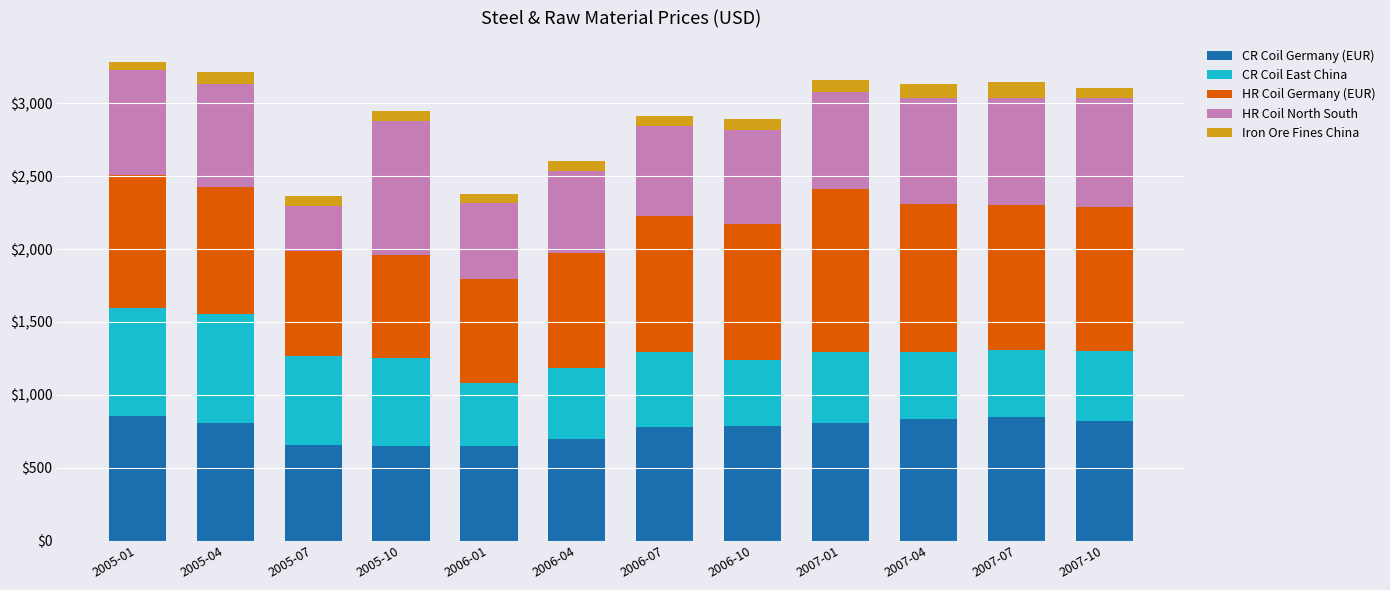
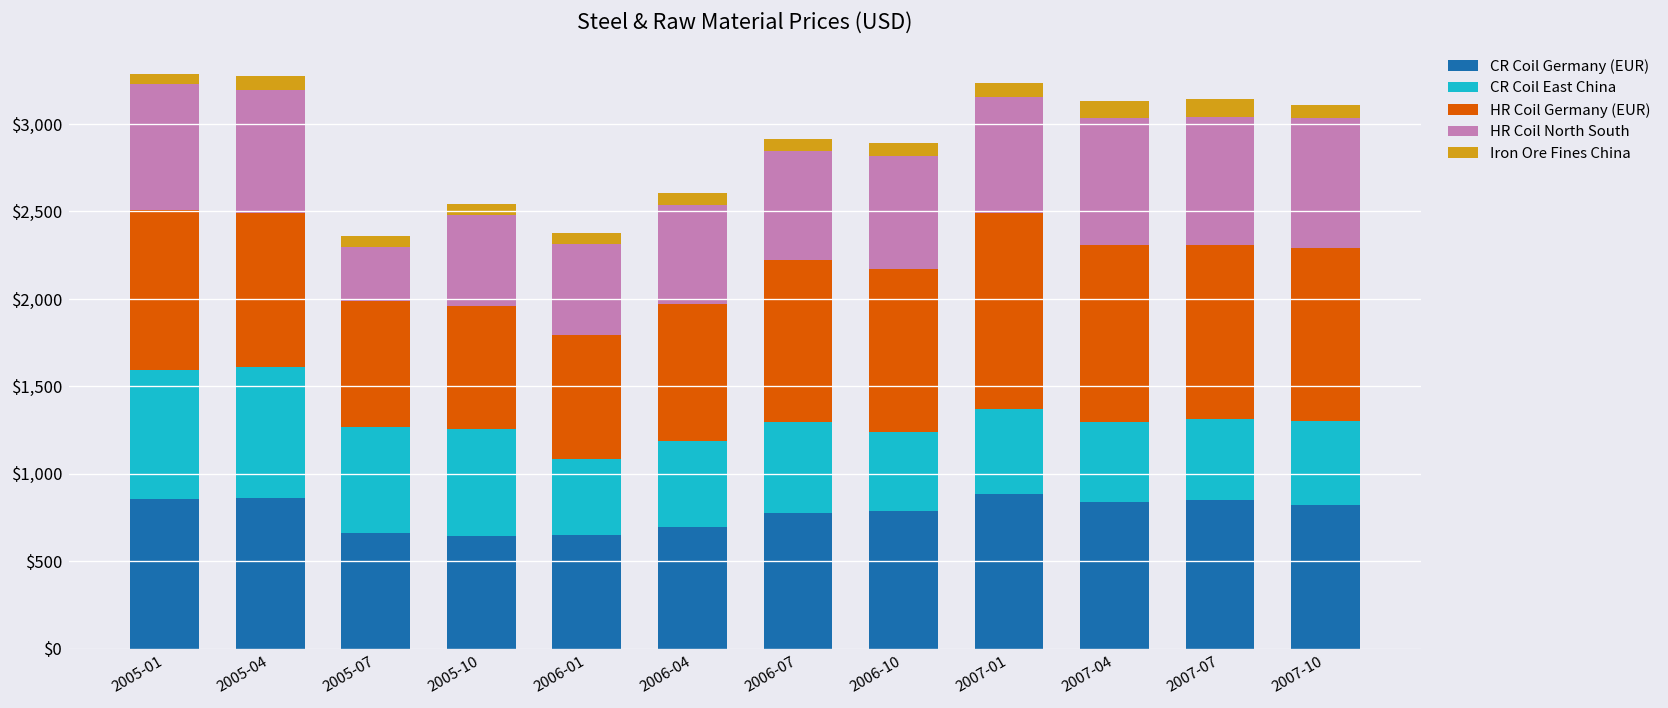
  {
    "CR Coil Germany (EUR)": {
      "2005-01": "$860",
-     "2005-04": "$800",
+     "2005-04": "$860",
      "2005-07": "$660",
      "2005-10": "$650",
      "2006-01": "$650",
      "2006-04": "$700",
      "2006-07": "$780",
      "2006-10": "$790",
-     "2007-01": "$810",
+     "2007-01": "$890",
      "2007-04": "$840",
      "2007-07": "$850",
      "2007-10": "$820"
    },
    "CR Coil East China": {
      "2005-01": "$740",
      "2005-04": "$750",
      "2005-07": "$610",
      "2005-10": "$610",
      "2006-01": "$430",
      "2006-04": "$490",
      "2006-07": "$520",
      "2006-10": "$450",
      "2007-01": "$480",
      "2007-04": "$460",
      "2007-07": "$460",
      "2007-10": "$480"
    },
    "HR Coil Germany (EUR)": {
      "2005-01": "$920",
      "2005-04": "$880",
      "2005-07": "$720",
      "2005-10": "$710",
      "2006-01": "$710",
      "2006-04": "$780",
      "2006-07": "$930",
      "2006-10": "$940",
      "2007-01": "$1,120",
      "2007-04": "$1,020",
      "2007-07": "$990",
      "2007-10": "$990"
    },
    "HR Coil North South": {
      "2005-01": "$720",
      "2005-04": "$710",
      "2005-07": "$310",
-     "2005-10": "$920",
+     "2005-10": "$520",
      "2006-01": "$520",
      "2006-04": "$560",
      "2006-07": "$620",
      "2006-10": "$640",
      "2007-01": "$660",
      "2007-04": "$720",
      "2007-07": "$730",
      "2007-10": "$740"
    },
    "Iron Ore Fines China": {
      "2005-01": "$50",
      "2005-04": "$80",
      "2005-07": "$70",
      "2005-10": "$70",
      "2006-01": "$60",
      "2006-04": "$70",
      "2006-07": "$70",
      "2006-10": "$70",
      "2007-01": "$80",
      "2007-04": "$100",
      "2007-07": "$100",
      "2007-10": "$80"
    }
  }
